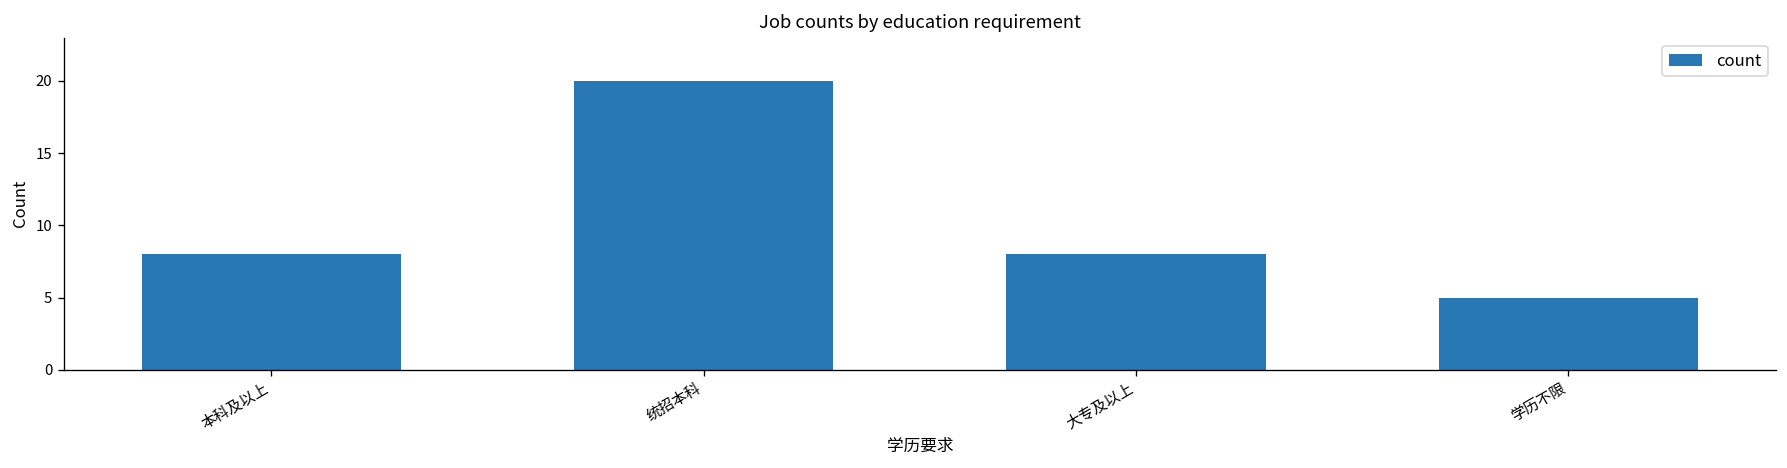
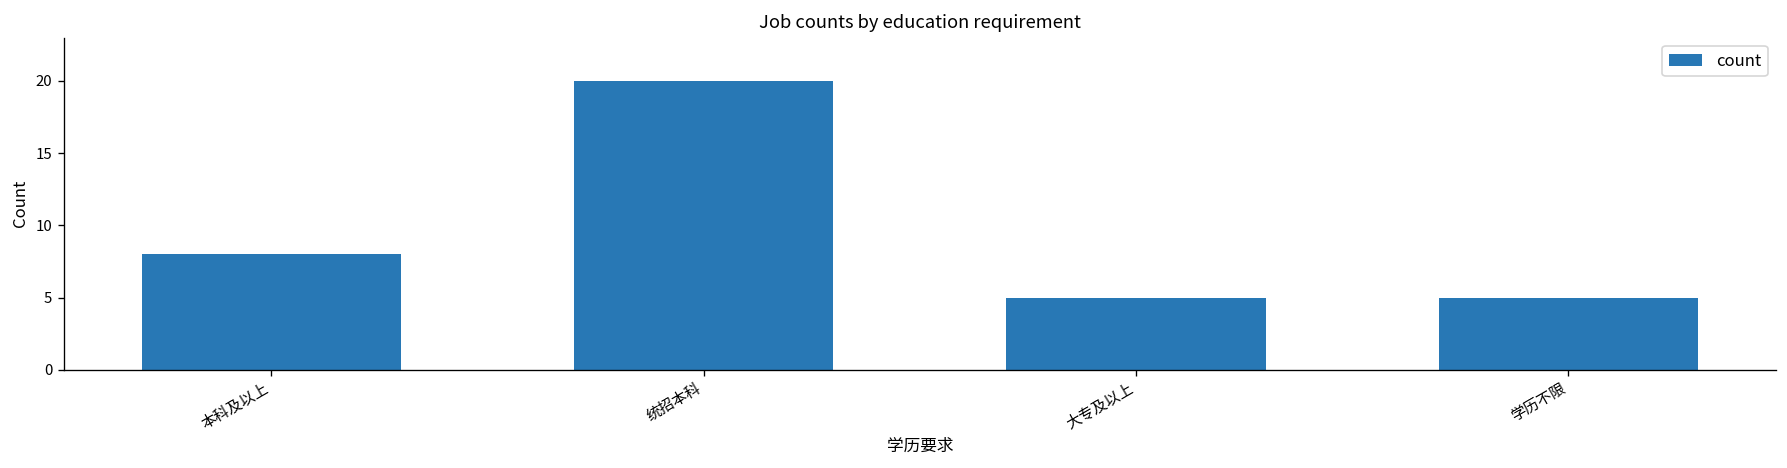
  {
    "本科及以上": 8,
    "统招本科": 20,
-   "大专及以上": 8,
+   "大专及以上": 5,
    "学历不限": 5
  }
